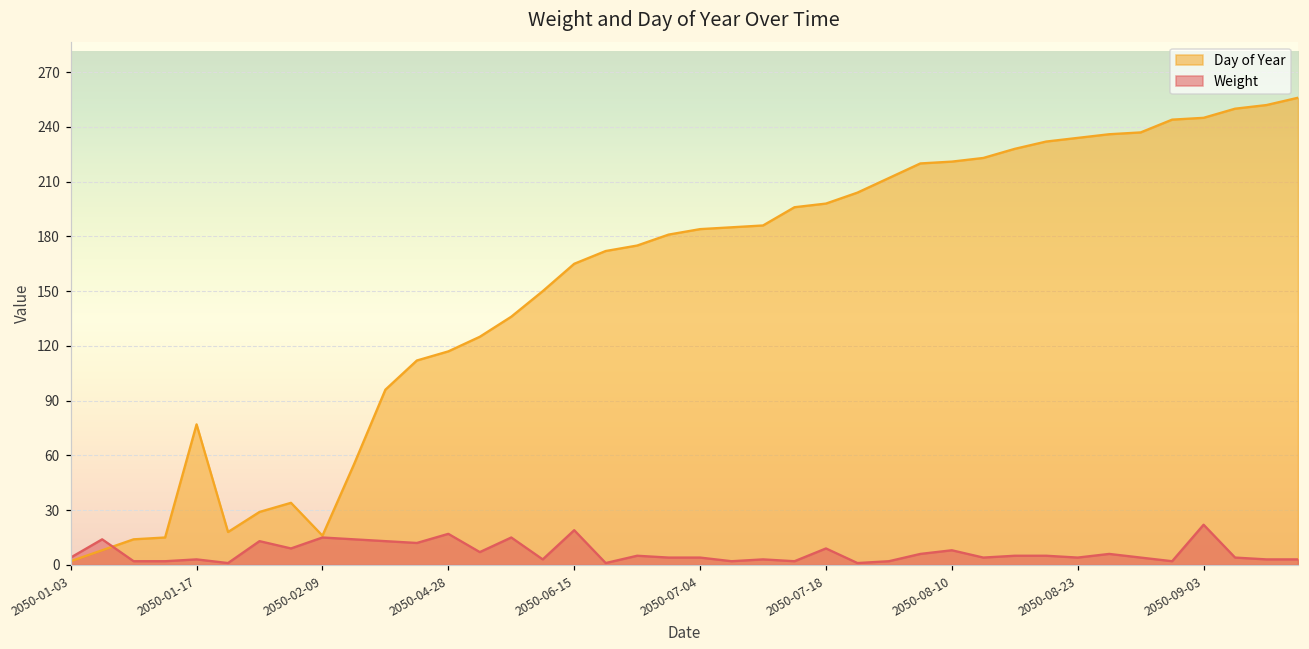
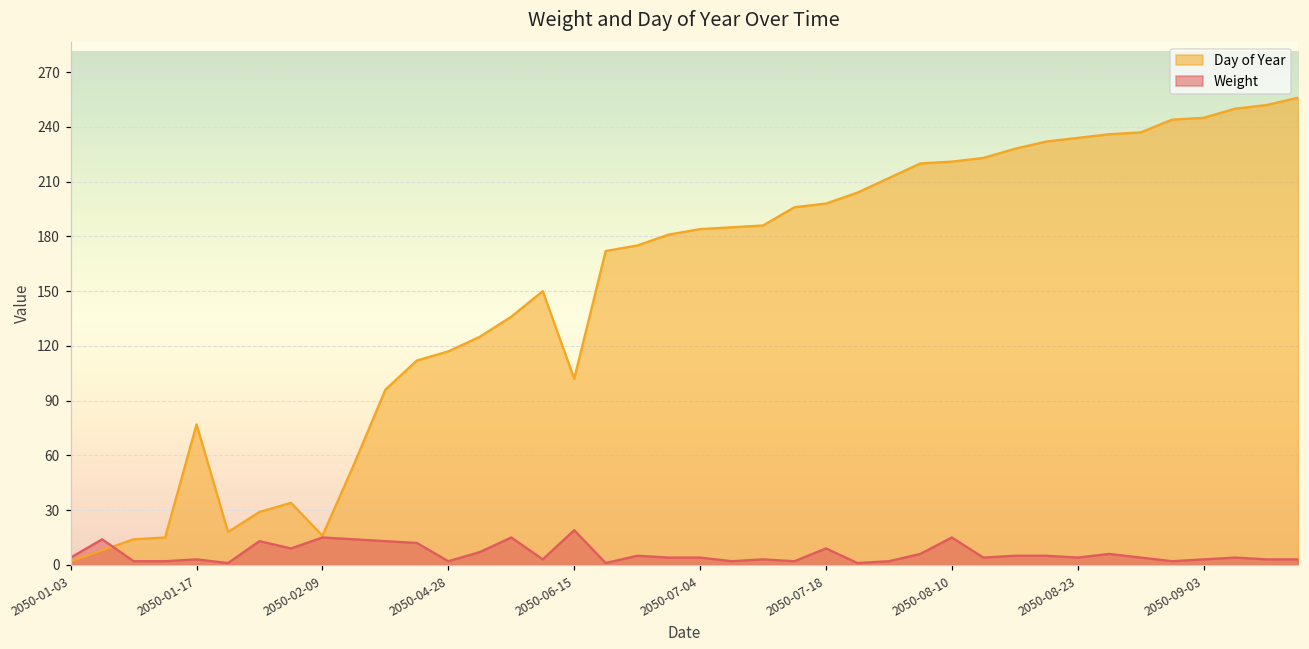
  {
    "Day of Year": {
      "2050-01-03": 2,
      "2050-01-17": 77,
      "2050-04-28": 117,
-     "2050-06-15": 165,
+     "2050-06-15": 102,
      "2050-07-04": 184,
      "2050-07-18": 198,
      "2050-08-10": 221,
      "2050-08-23": 234,
      "2050-09-03": 245
    },
    "Weight": {
      "2050-01-03": 4,
      "2050-01-17": 3,
-     "2050-04-28": 17,
+     "2050-04-28": 2,
      "2050-06-15": 19,
      "2050-07-04": 4,
      "2050-07-18": 9,
-     "2050-08-10": 8,
+     "2050-08-10": 15,
      "2050-08-23": 4,
-     "2050-09-03": 22
+     "2050-09-03": 3
    }
  }
